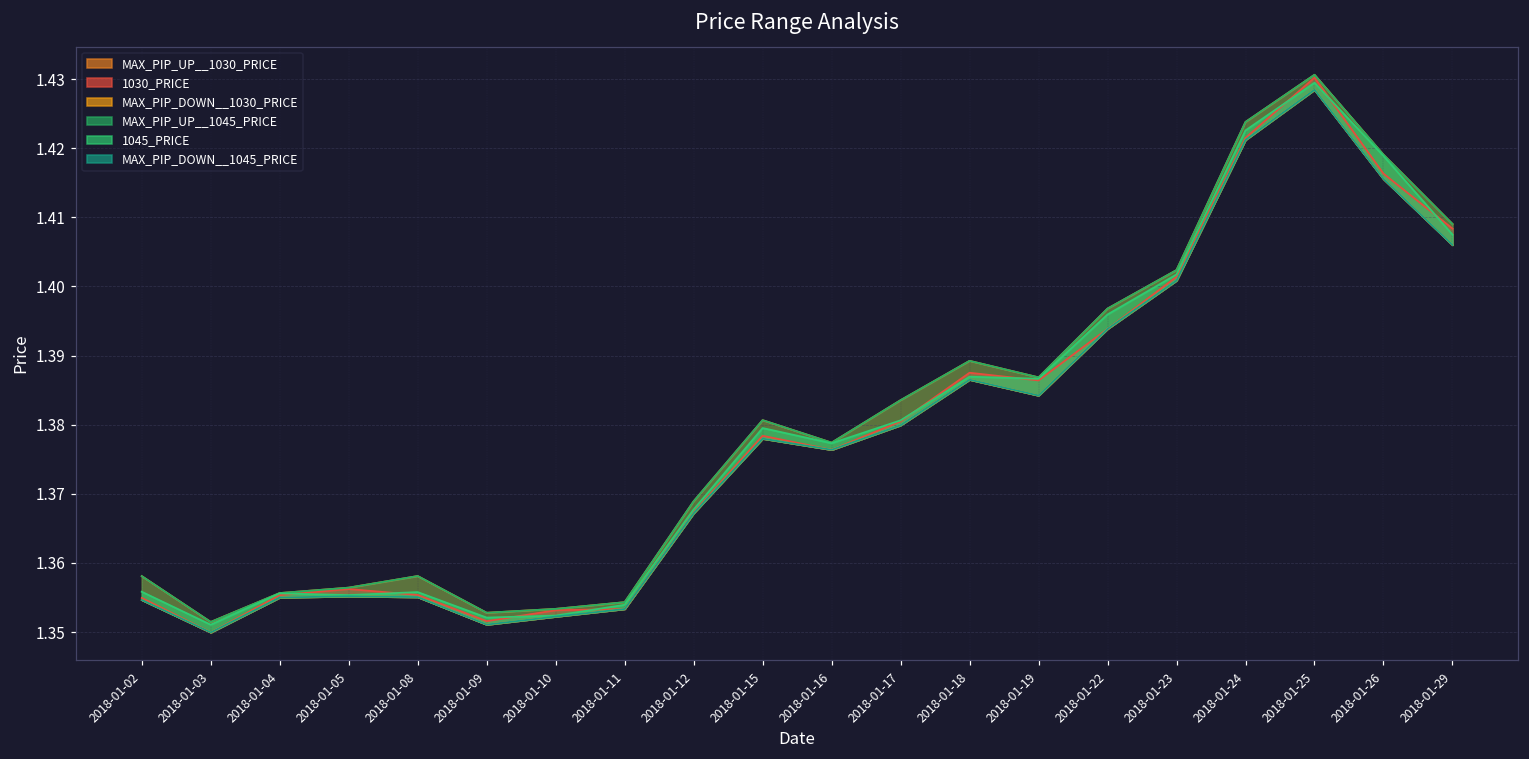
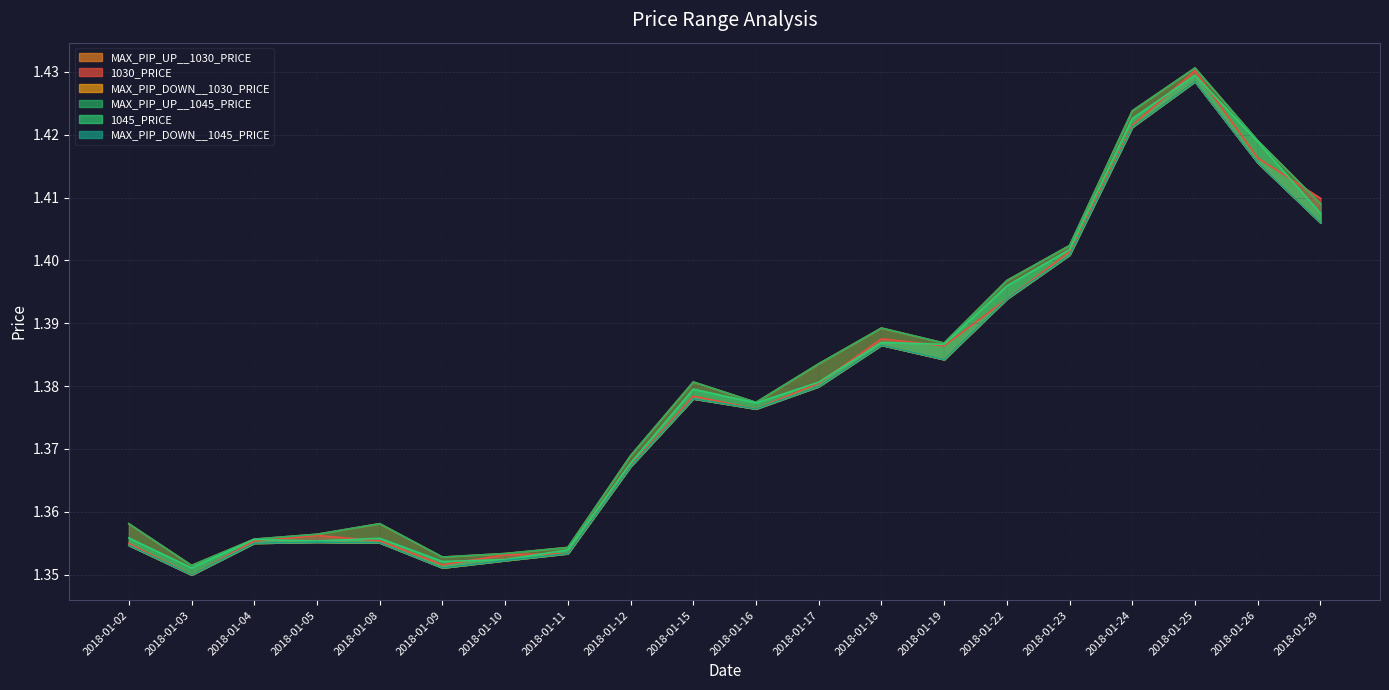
  {
    "1030_PRICE": {
      "2018-01-09": 1.352,
      "2018-01-15": 1.378,
      "2018-01-18": 1.388,
      "2018-01-25": 1.430,
      "2018-01-26": 1.416,
-     "2018-01-29": 1.408
+     "2018-01-29": 1.410
    }
  }
